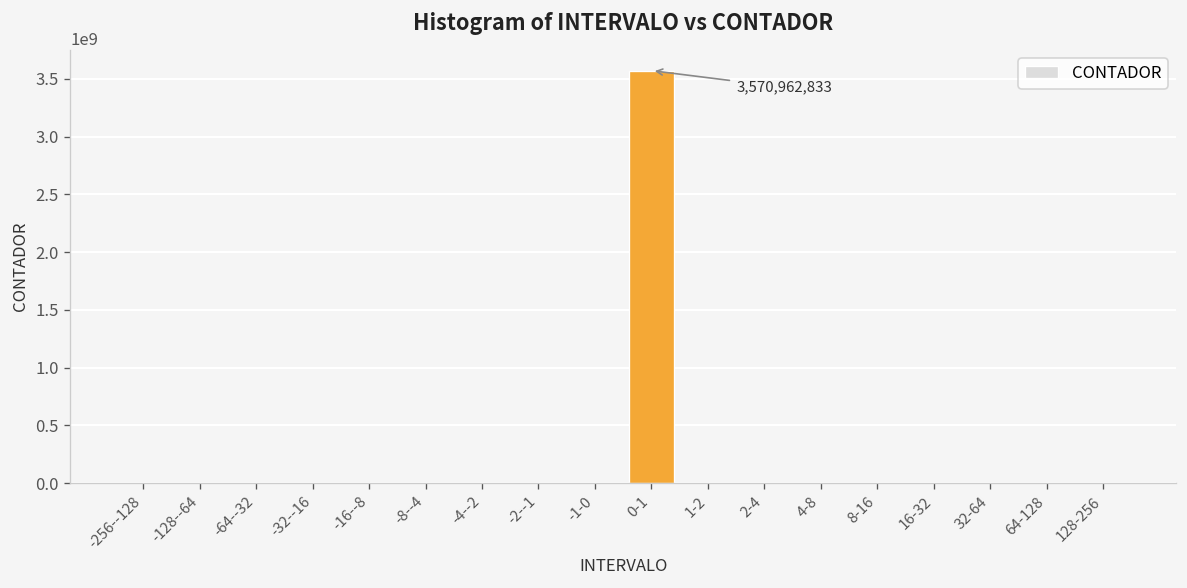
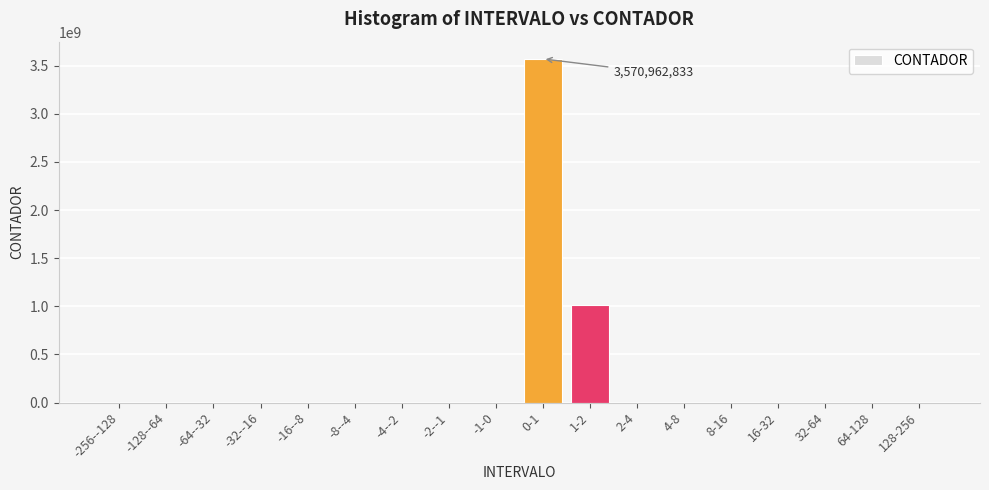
  {
    "-256--128": 0,
    "-128--64": 0,
    "-64--32": 0,
    "-32--16": 0,
    "-16--8": 0,
    "-8--4": 0,
    "-4--2": 0,
    "-2--1": 0,
    "-1-0": 0,
-   "1-2": 0,
+   "1-2": 1000000000,
    "4-8": 0,
    "8-16": 0,
    "16-32": 0,
    "32-64": 0,
    "64-128": 0,
    "128-256": 0
  }
